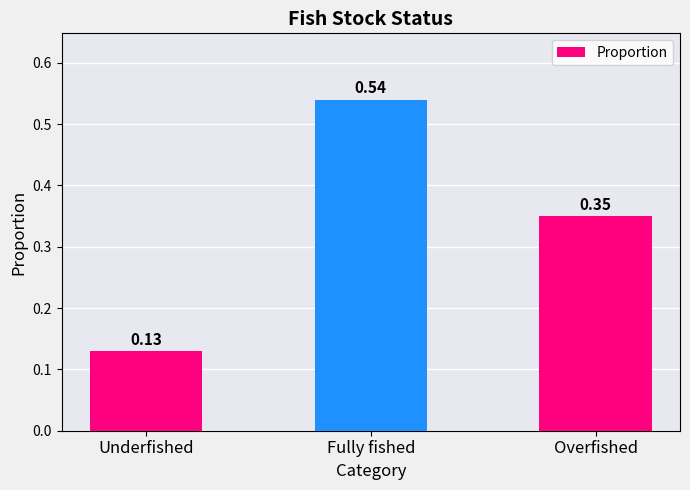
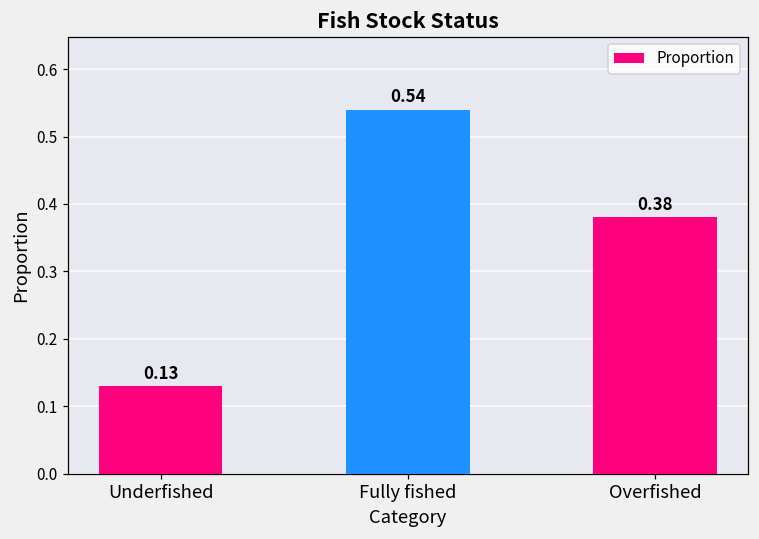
  {
    "Underfished": 0.13,
    "Fully fished": 0.54,
-   "Overfished": 0.35
+   "Overfished": 0.38
  }
